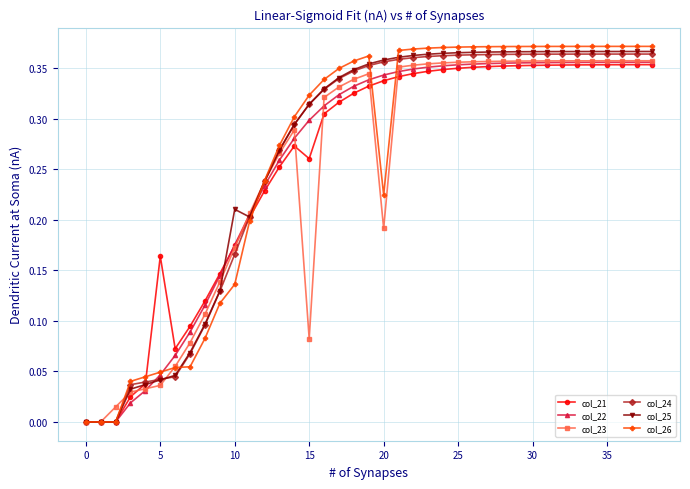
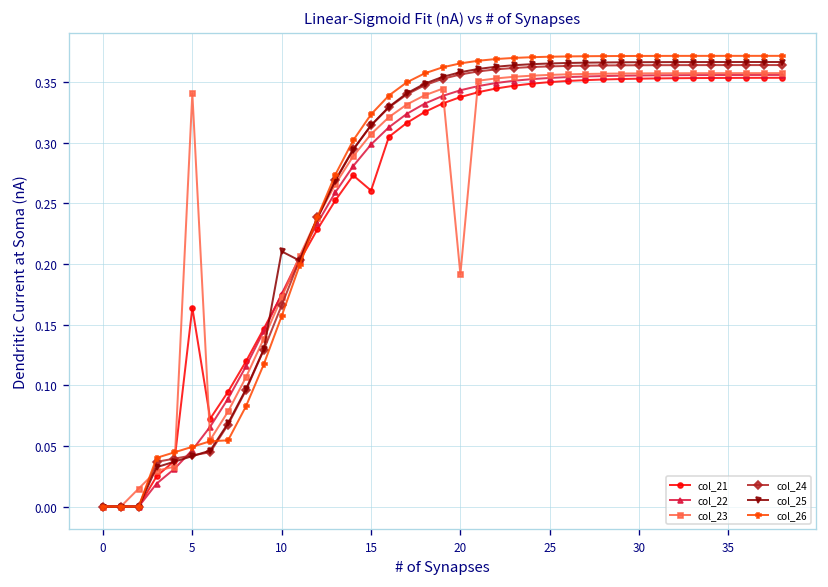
  {
    "col_21": {
      "5": 0.164,
      "15": 0.261,
      "20": 0.338,
      "25": 0.350,
      "30": 0.353
    },
    "col_23": {
-     "5": 0.036,
-     "15": 0.082,
+     "5": 0.341,
+     "15": 0.307,
      "20": 0.191,
      "25": 0.356
    },
    "col_25": {
      "10": 0.210,
      "35": 0.367
    },
    "col_26": {
      "5": 0.049,
-     "10": 0.136,
+     "10": 0.157,
      "15": 0.323,
-     "20": 0.225,
+     "20": 0.365,
      "25": 0.371,
      "30": 0.372,
      "35": 0.372
    }
  }
